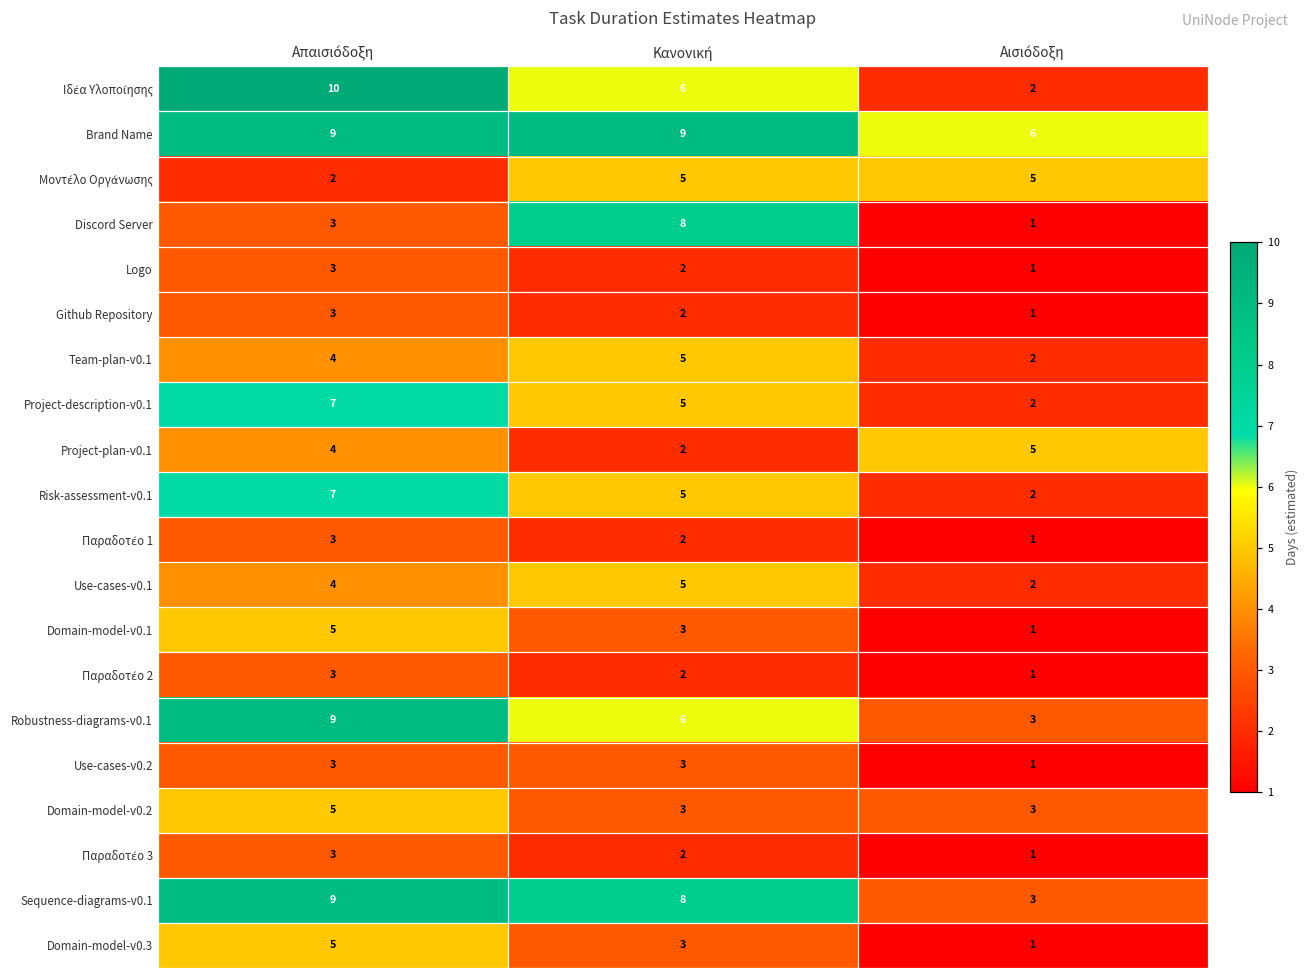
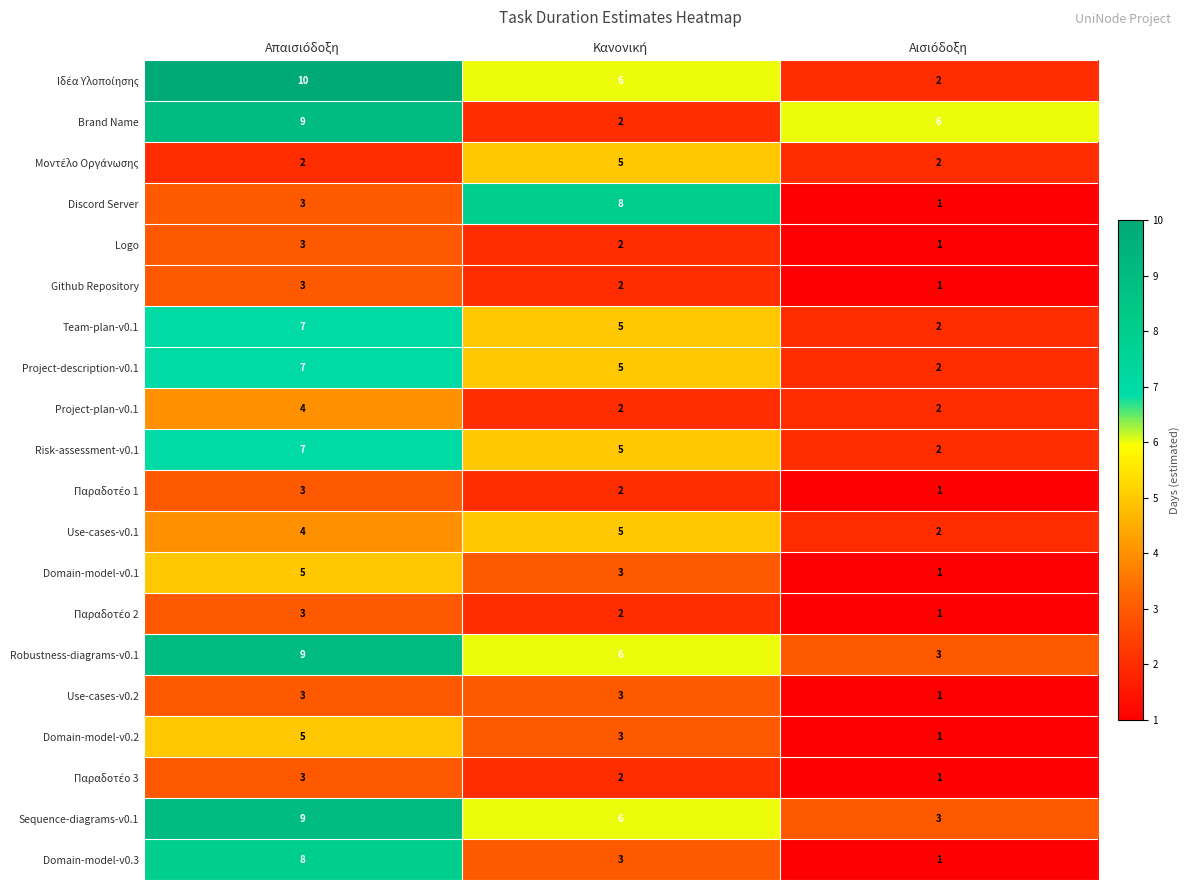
  {
    "Ιδέα Υλοποίησης": {
      "Απαισιόδοξη": 10,
      "Κανονική": 6,
      "Αισιόδοξη": 2
    },
    "Brand Name": {
      "Απαισιόδοξη": 9,
-     "Κανονική": 9,
+     "Κανονική": 2,
      "Αισιόδοξη": 6
    },
    "Μοντέλο Οργάνωσης": {
      "Απαισιόδοξη": 2,
      "Κανονική": 5,
-     "Αισιόδοξη": 5
+     "Αισιόδοξη": 2
    },
    "Discord Server": {
      "Απαισιόδοξη": 3,
      "Κανονική": 8,
      "Αισιόδοξη": 1
    },
    "Logo": {
      "Απαισιόδοξη": 3,
      "Κανονική": 2,
      "Αισιόδοξη": 1
    },
    "Github Repository": {
      "Απαισιόδοξη": 3,
      "Κανονική": 2,
      "Αισιόδοξη": 1
    },
    "Team-plan-v0.1": {
-     "Απαισιόδοξη": 4,
+     "Απαισιόδοξη": 7,
      "Κανονική": 5,
      "Αισιόδοξη": 2
    },
    "Project-description-v0.1": {
      "Απαισιόδοξη": 7,
      "Κανονική": 5,
      "Αισιόδοξη": 2
    },
    "Project-plan-v0.1": {
      "Απαισιόδοξη": 4,
      "Κανονική": 2,
-     "Αισιόδοξη": 5
+     "Αισιόδοξη": 2
    },
    "Risk-assessment-v0.1": {
      "Απαισιόδοξη": 7,
      "Κανονική": 5,
      "Αισιόδοξη": 2
    },
    "Παραδοτέο 1": {
      "Απαισιόδοξη": 3,
      "Κανονική": 2,
      "Αισιόδοξη": 1
    },
    "Use-cases-v0.1": {
      "Απαισιόδοξη": 4,
      "Κανονική": 5,
      "Αισιόδοξη": 2
    },
    "Domain-model-v0.1": {
      "Απαισιόδοξη": 5,
      "Κανονική": 3,
      "Αισιόδοξη": 1
    },
    "Παραδοτέο 2": {
      "Απαισιόδοξη": 3,
      "Κανονική": 2,
      "Αισιόδοξη": 1
    },
    "Robustness-diagrams-v0.1": {
      "Απαισιόδοξη": 9,
      "Κανονική": 6,
      "Αισιόδοξη": 3
    },
    "Use-cases-v0.2": {
      "Απαισιόδοξη": 3,
      "Κανονική": 3,
      "Αισιόδοξη": 1
    },
    "Domain-model-v0.2": {
      "Απαισιόδοξη": 5,
      "Κανονική": 3,
-     "Αισιόδοξη": 3
+     "Αισιόδοξη": 1
    },
    "Παραδοτέο 3": {
      "Απαισιόδοξη": 3,
      "Κανονική": 2,
      "Αισιόδοξη": 1
    },
    "Sequence-diagrams-v0.1": {
      "Απαισιόδοξη": 9,
-     "Κανονική": 8,
+     "Κανονική": 6,
      "Αισιόδοξη": 3
    },
    "Domain-model-v0.3": {
-     "Απαισιόδοξη": 5,
+     "Απαισιόδοξη": 8,
      "Κανονική": 3,
      "Αισιόδοξη": 1
    }
  }
